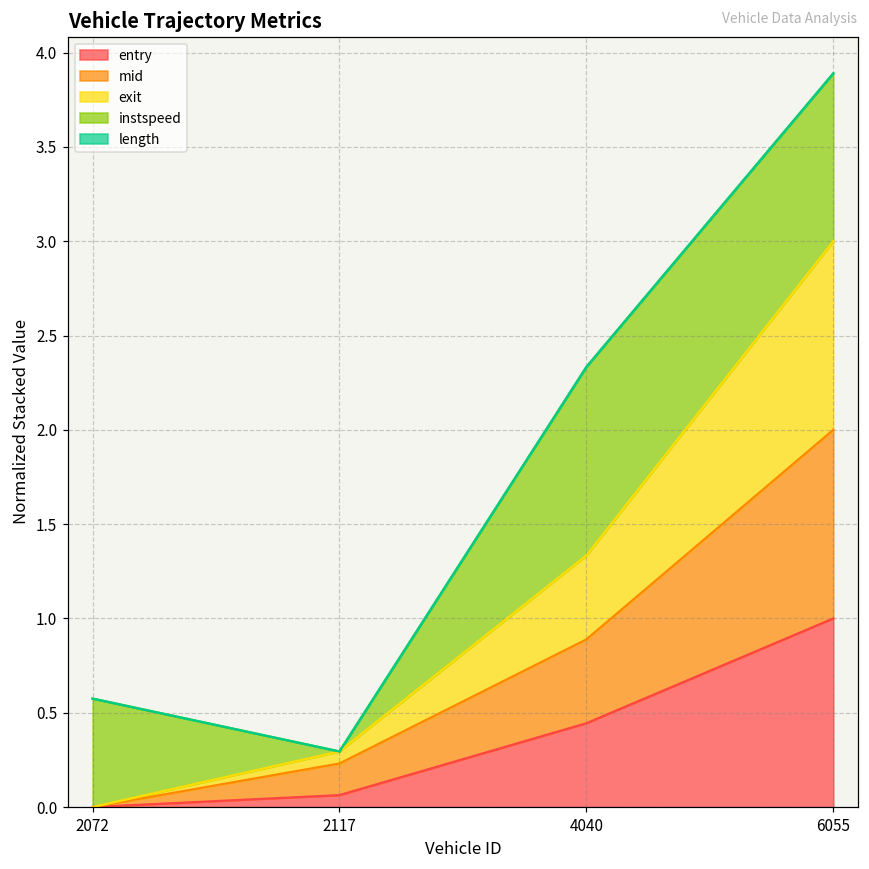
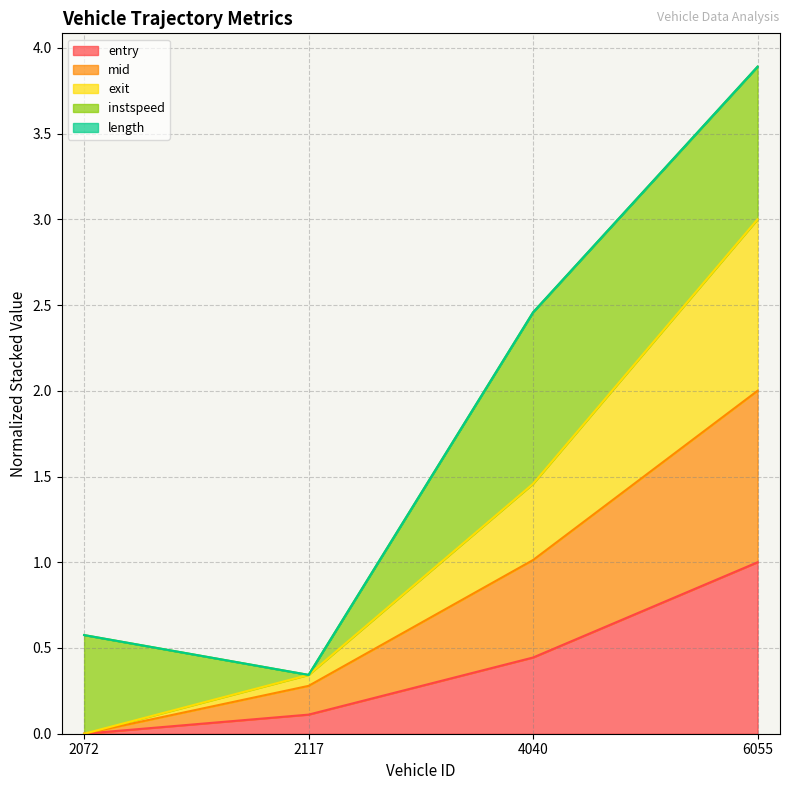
  {
    "entry": {
-     "2117": 0.06,
+     "2117": 0.11,
      "4040": 0.44,
      "6055": 1.00
    },
    "mid": {
      "2117": 0.17,
-     "4040": 0.44,
+     "4040": 0.57,
      "6055": 1.00
    },
    "exit": {
      "4040": 0.44,
      "6055": 1.00
    }
  }
